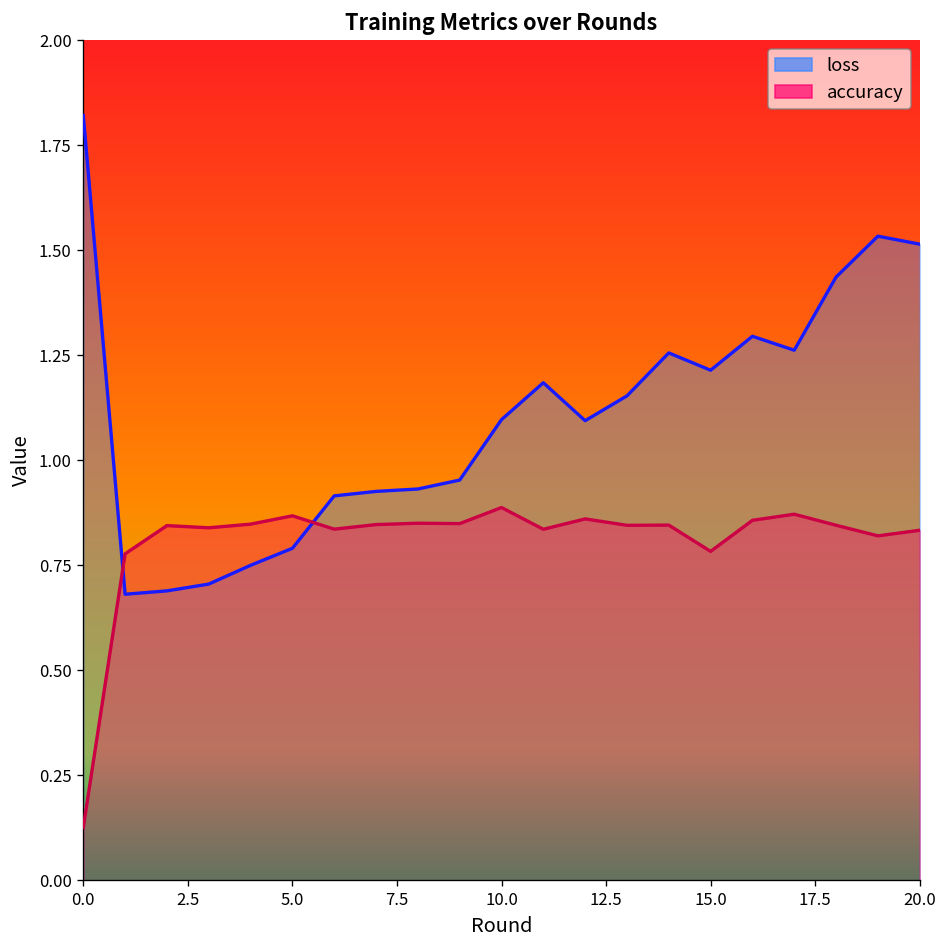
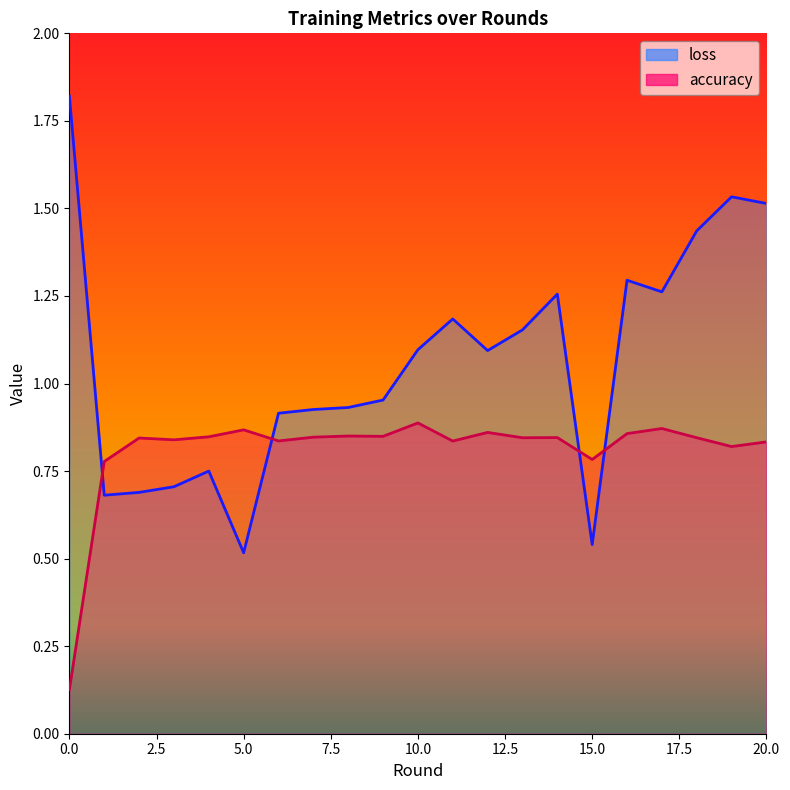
  {
    "loss": {
      "0.0": 1.82,
-     "5.0": 0.79,
+     "5.0": 0.52,
      "10.0": 1.10,
-     "15.0": 1.21,
+     "15.0": 0.54,
      "20.0": 1.51
    },
    "accuracy": {
      "0.0": 0.13,
      "5.0": 0.87,
      "10.0": 0.89,
      "15.0": 0.78,
      "20.0": 0.83
    }
  }
